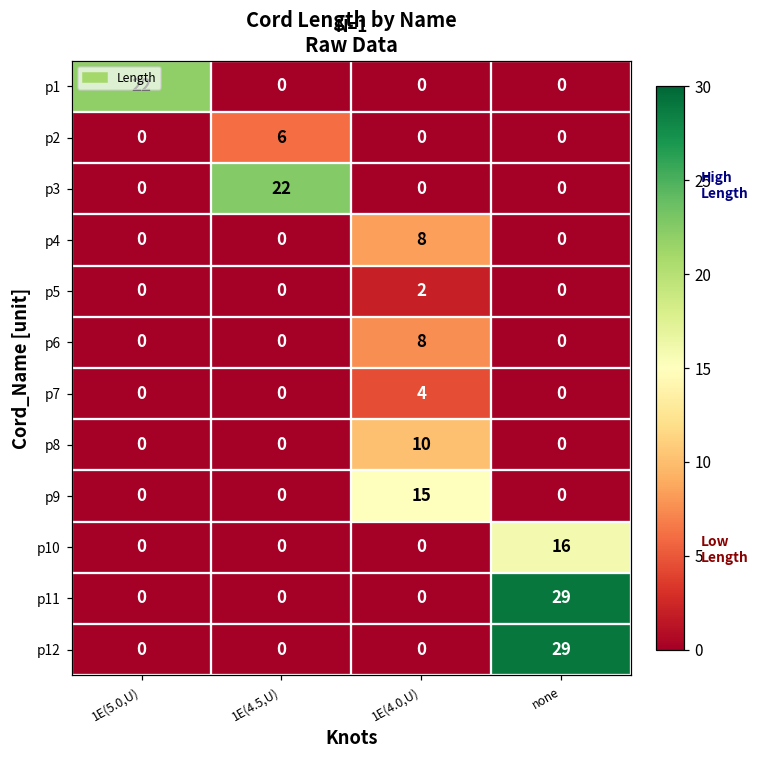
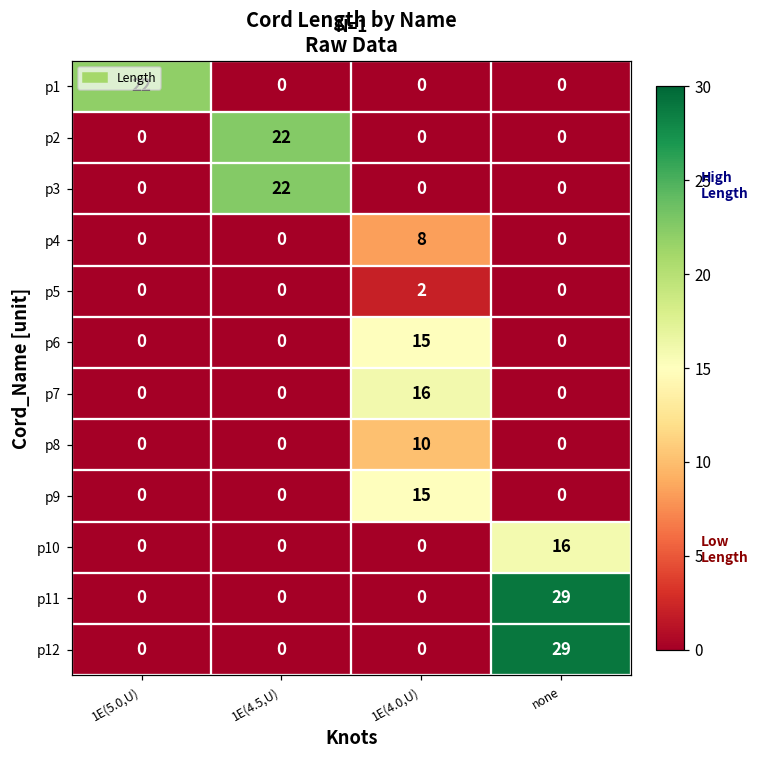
  {
    "p1": {
      "1E(4.5,U)": 0,
      "1E(4.0,U)": 0,
      "none": 0
    },
    "p2": {
      "1E(5.0,U)": 0,
-     "1E(4.5,U)": 6,
+     "1E(4.5,U)": 22,
      "1E(4.0,U)": 0,
      "none": 0
    },
    "p3": {
      "1E(5.0,U)": 0,
      "1E(4.5,U)": 22,
      "1E(4.0,U)": 0,
      "none": 0
    },
    "p4": {
      "1E(5.0,U)": 0,
      "1E(4.5,U)": 0,
      "1E(4.0,U)": 8,
      "none": 0
    },
    "p5": {
      "1E(5.0,U)": 0,
      "1E(4.5,U)": 0,
      "1E(4.0,U)": 2,
      "none": 0
    },
    "p6": {
      "1E(5.0,U)": 0,
      "1E(4.5,U)": 0,
-     "1E(4.0,U)": 8,
+     "1E(4.0,U)": 15,
      "none": 0
    },
    "p7": {
      "1E(5.0,U)": 0,
      "1E(4.5,U)": 0,
-     "1E(4.0,U)": 4,
+     "1E(4.0,U)": 16,
      "none": 0
    },
    "p8": {
      "1E(5.0,U)": 0,
      "1E(4.5,U)": 0,
      "1E(4.0,U)": 10,
      "none": 0
    },
    "p9": {
      "1E(5.0,U)": 0,
      "1E(4.5,U)": 0,
      "1E(4.0,U)": 15,
      "none": 0
    },
    "p10": {
      "1E(5.0,U)": 0,
      "1E(4.5,U)": 0,
      "1E(4.0,U)": 0,
      "none": 16
    },
    "p11": {
      "1E(5.0,U)": 0,
      "1E(4.5,U)": 0,
      "1E(4.0,U)": 0,
      "none": 29
    },
    "p12": {
      "1E(5.0,U)": 0,
      "1E(4.5,U)": 0,
      "1E(4.0,U)": 0,
      "none": 29
    }
  }
